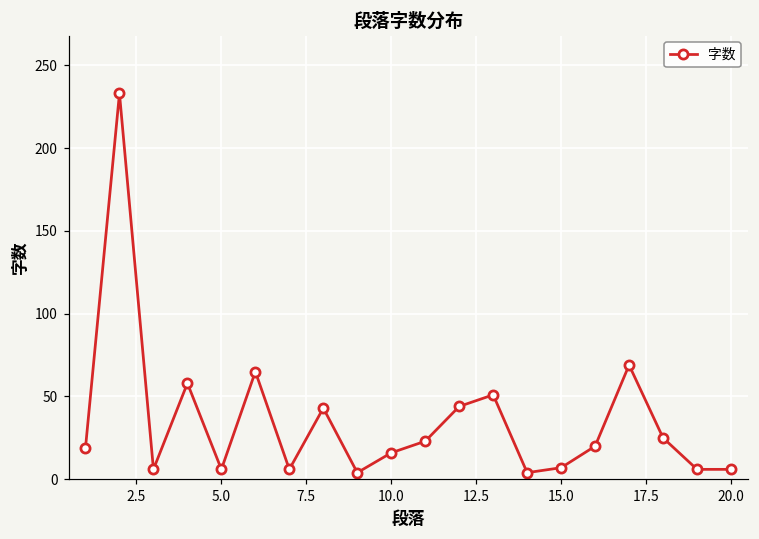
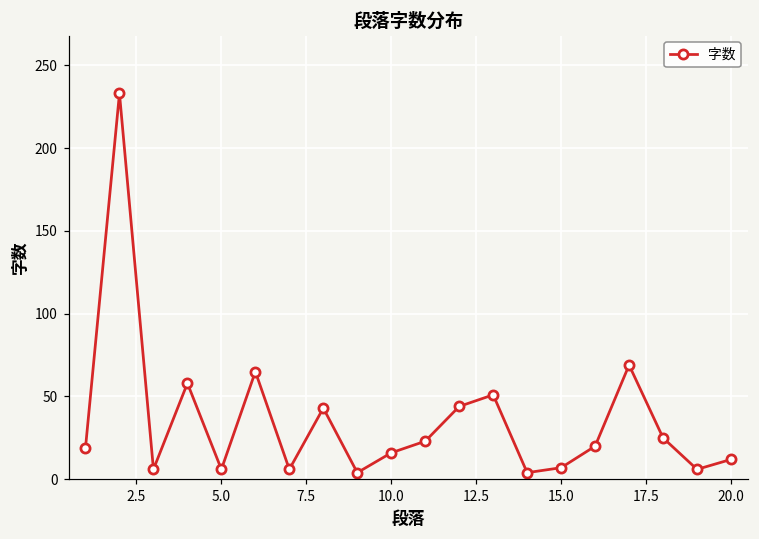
  {
    "5.0": 6,
    "10.0": 16,
    "15.0": 7,
-   "20.0": 6
+   "20.0": 12
  }
